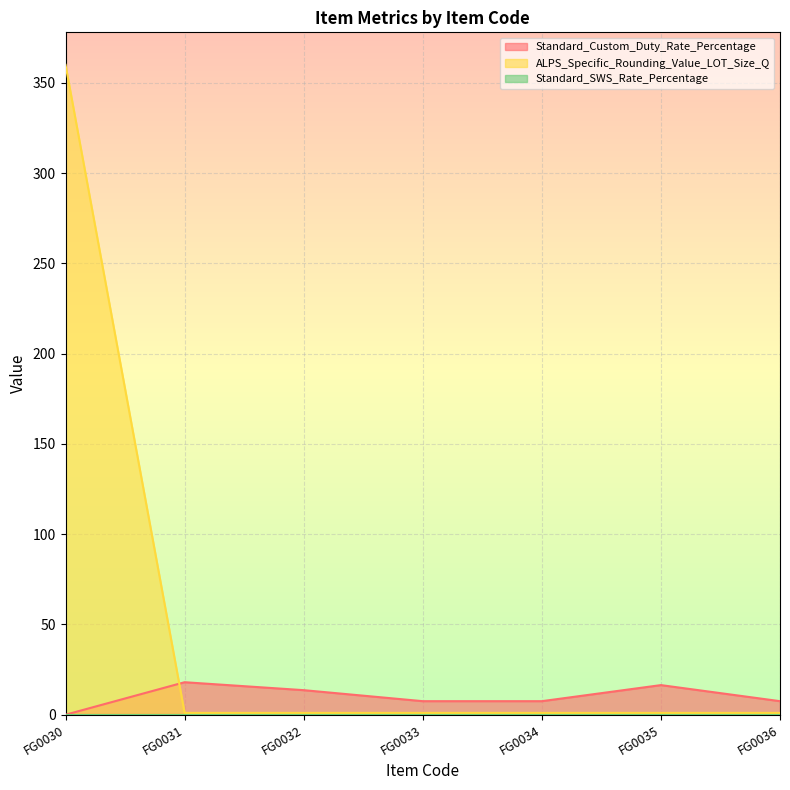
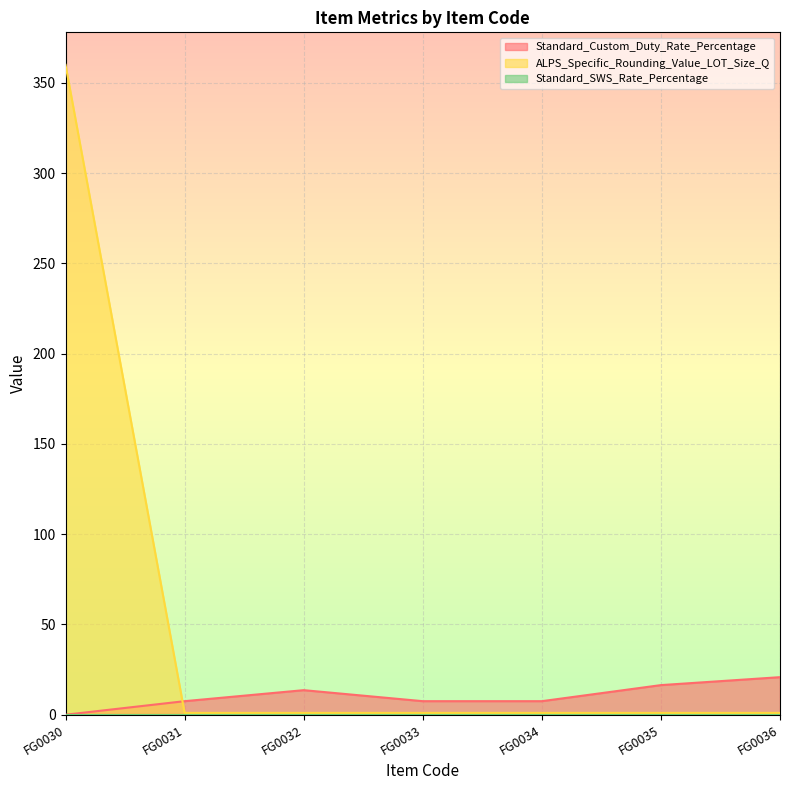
  {
    "Standard_Custom_Duty_Rate_Percentage": {
-     "FG0031": 18,
+     "FG0031": 8,
      "FG0032": 14,
      "FG0033": 8,
      "FG0034": 8,
      "FG0035": 16,
-     "FG0036": 8
+     "FG0036": 21
    },
    "ALPS_Specific_Rounding_Value_LOT_Size_Q": {
      "FG0030": 360
    }
  }
